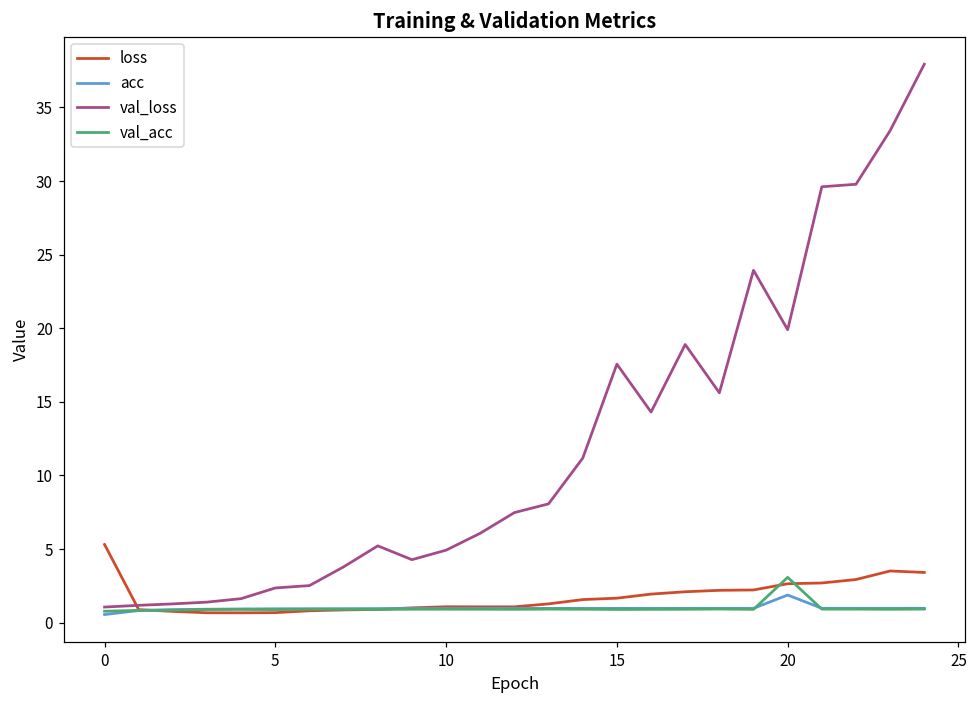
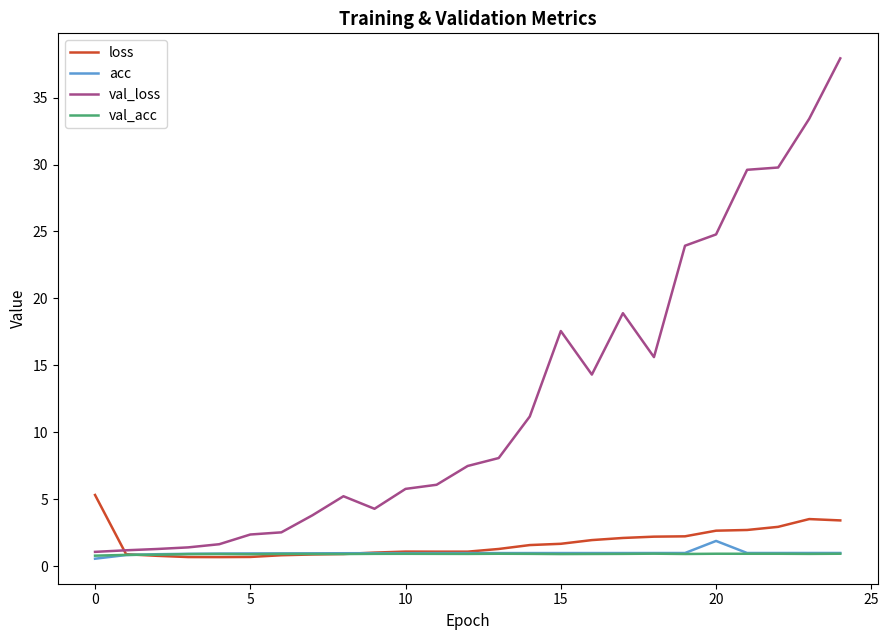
  {
    "loss": {
      "0": 5.3,
      "5": 0.7,
      "15": 1.7,
      "20": 2.6
    },
    "acc": {
      "0": 0.6,
      "20": 1.9
    },
    "val_loss": {
      "0": 1.1,
      "5": 2.4,
-     "10": 4.9,
+     "10": 5.8,
      "15": 17.6,
-     "20": 19.9
+     "20": 24.8
    },
    "val_acc": {
      "0": 0.8,
-     "20": 3.1
+     "20": 0.9
    }
  }
